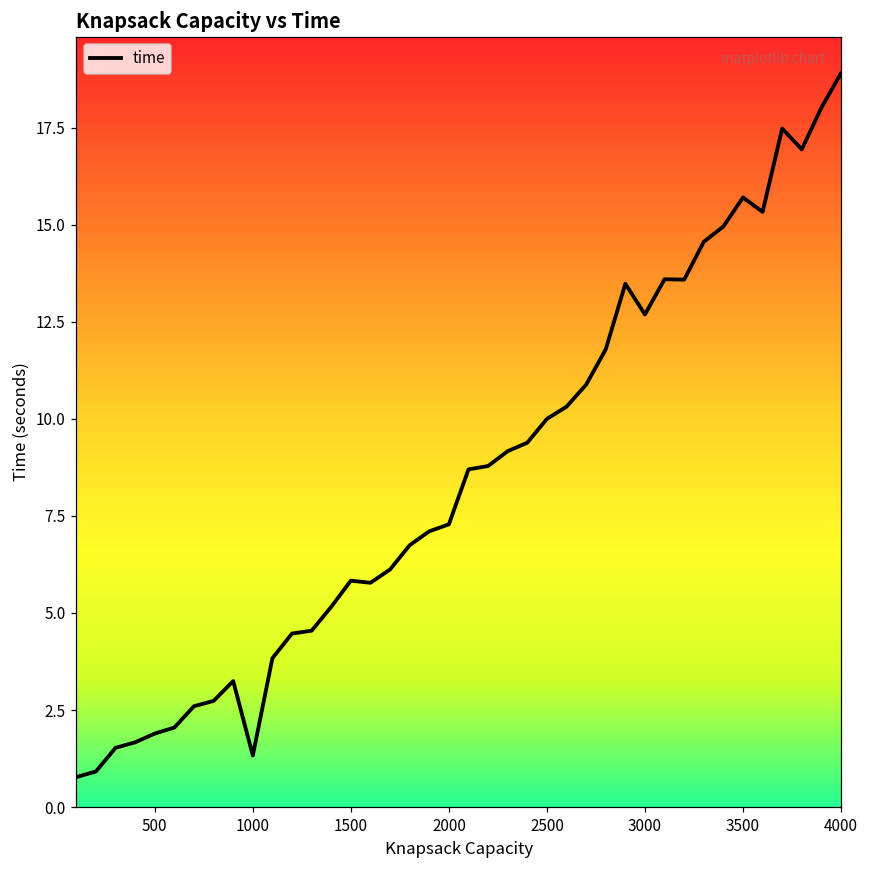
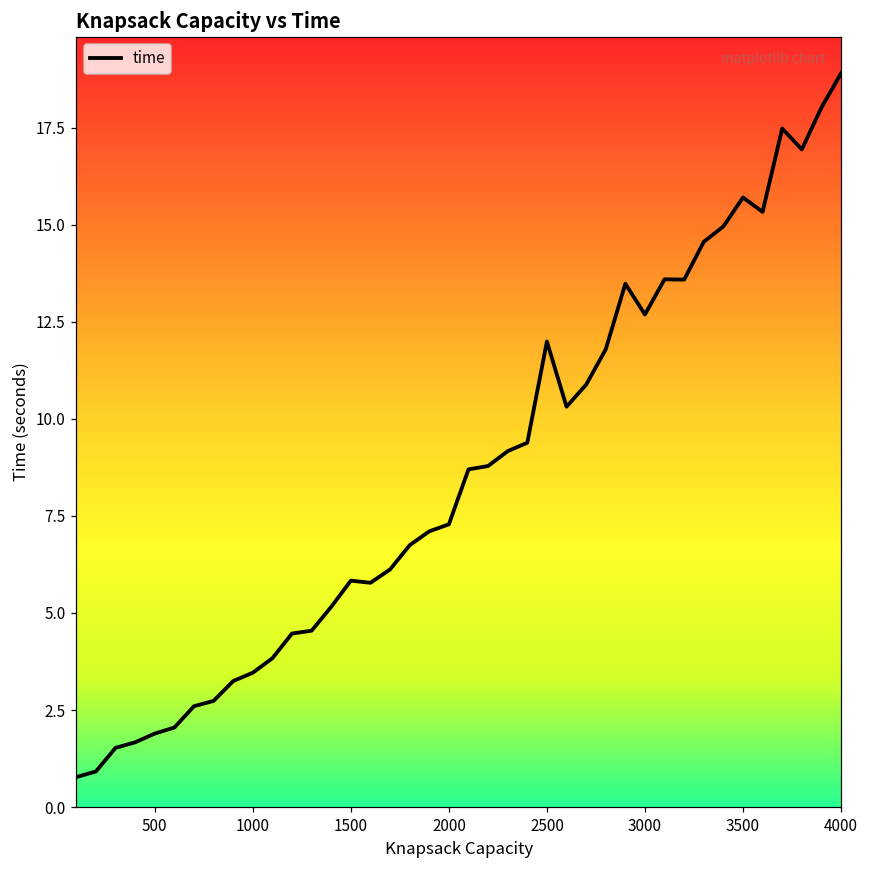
  {
    "500": 1.9,
-   "1000": 1.3,
+   "1000": 3.5,
    "1500": 5.8,
    "2000": 7.3,
-   "2500": 10.0,
+   "2500": 12.0,
    "3000": 12.7,
    "3500": 15.7,
    "4000": 18.9
  }
